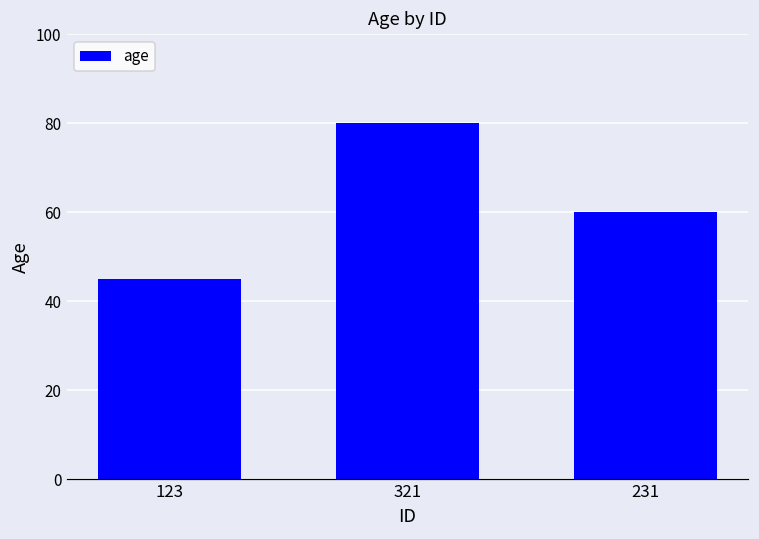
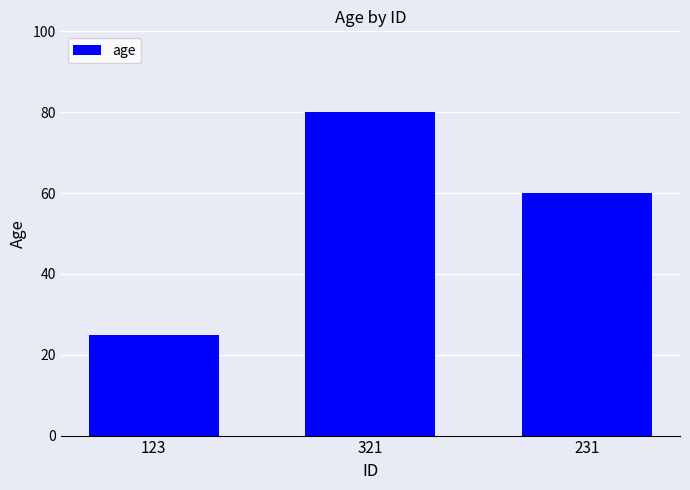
  {
-   "123": 45,
+   "123": 25,
    "321": 80,
    "231": 60
  }
